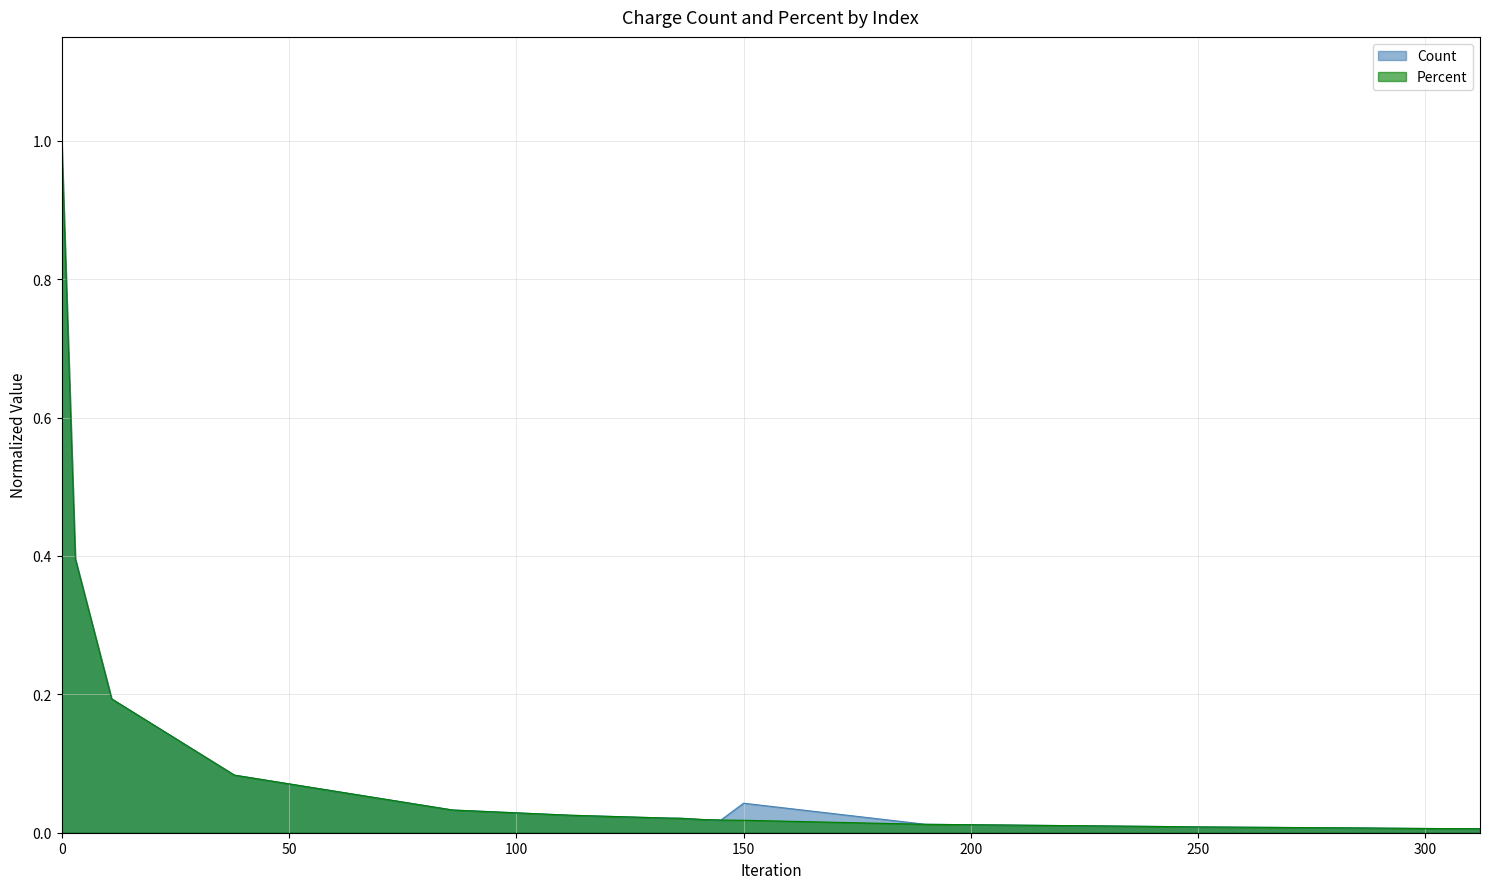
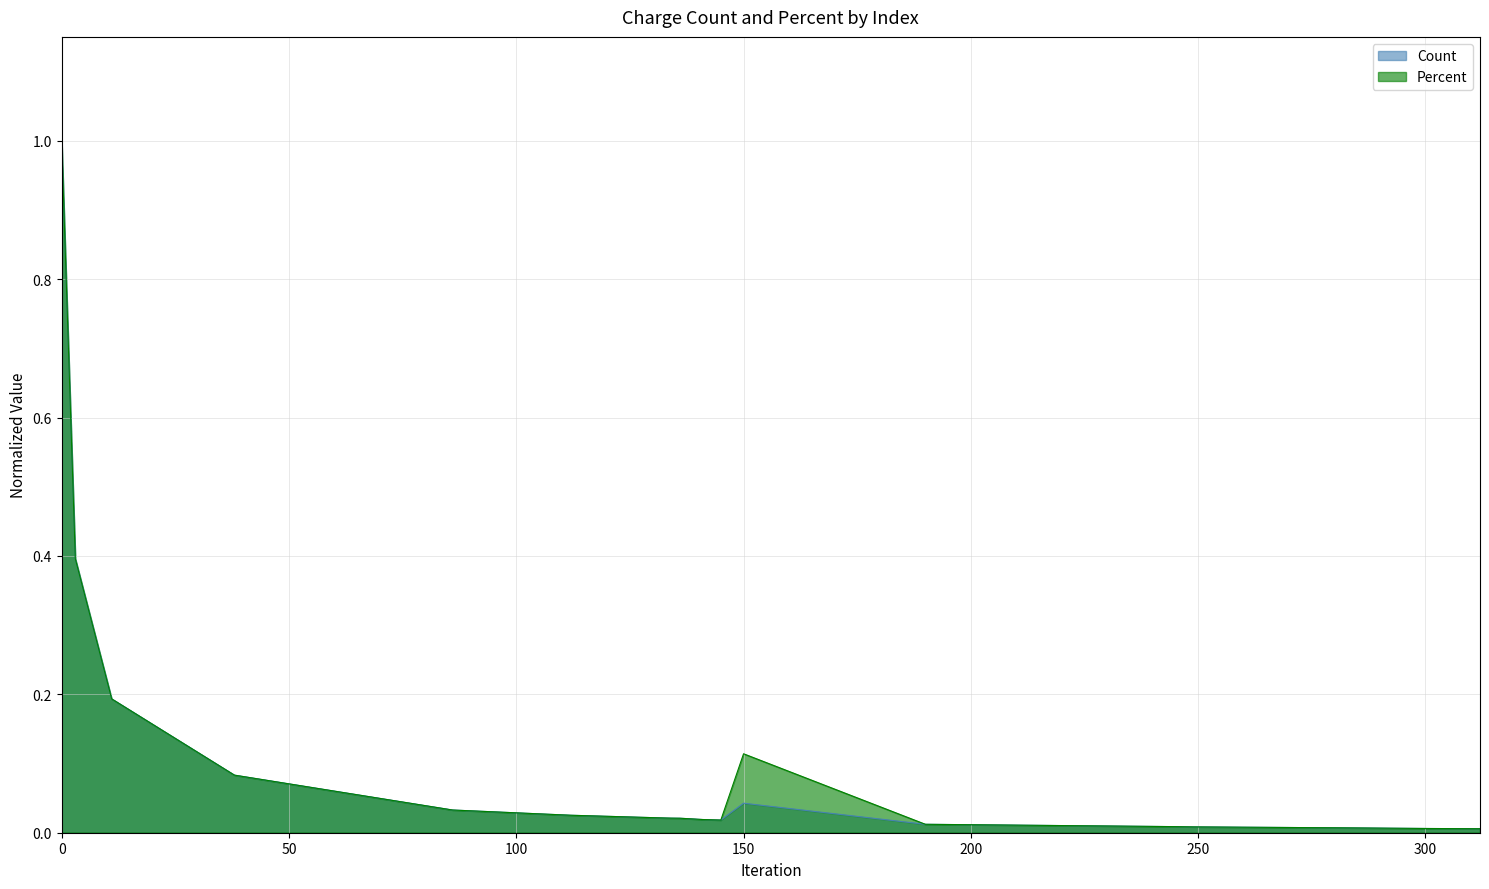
  {
    "Count": {
      "150": 0.04
    },
    "Percent": {
-     "150": 0.02
+     "150": 0.11
    }
  }
